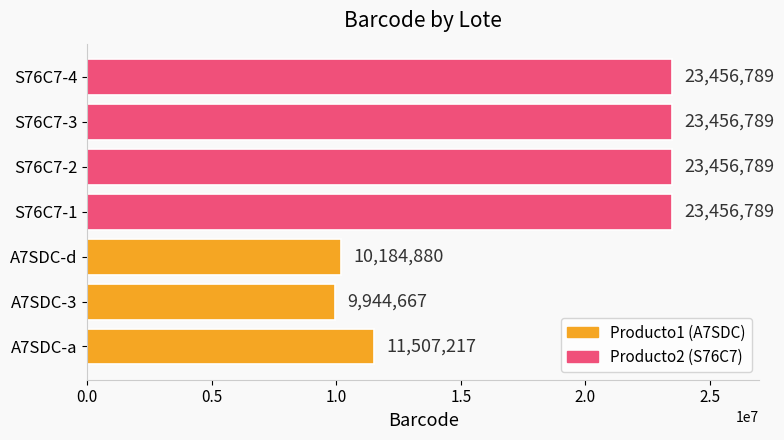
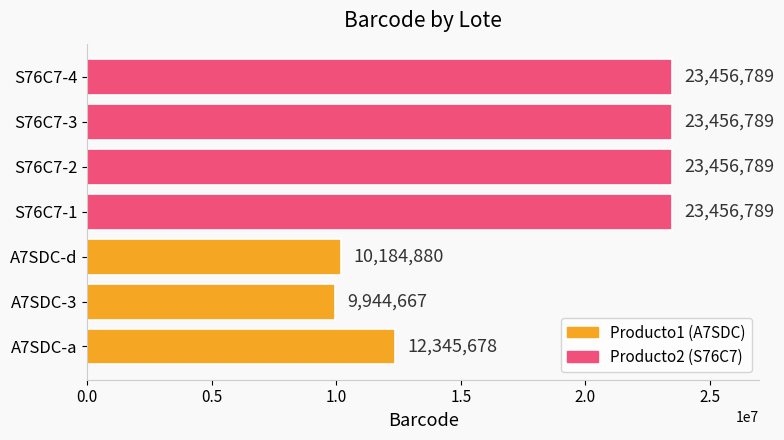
  {
    "S76C7-4": "23,456,789",
    "S76C7-3": "23,456,789",
    "S76C7-2": "23,456,789",
    "S76C7-1": "23,456,789",
    "A7SDC-d": "10,184,880",
    "A7SDC-3": "9,944,667",
-   "A7SDC-a": "11,507,217"
+   "A7SDC-a": "12,345,678"
  }
